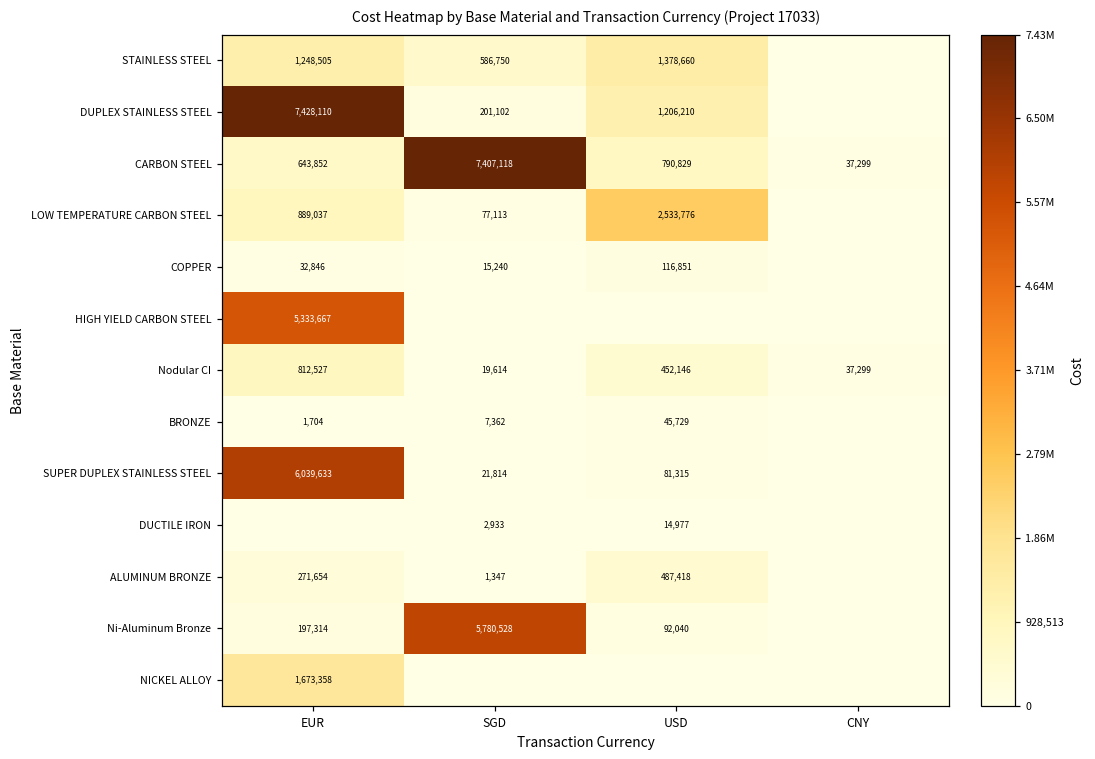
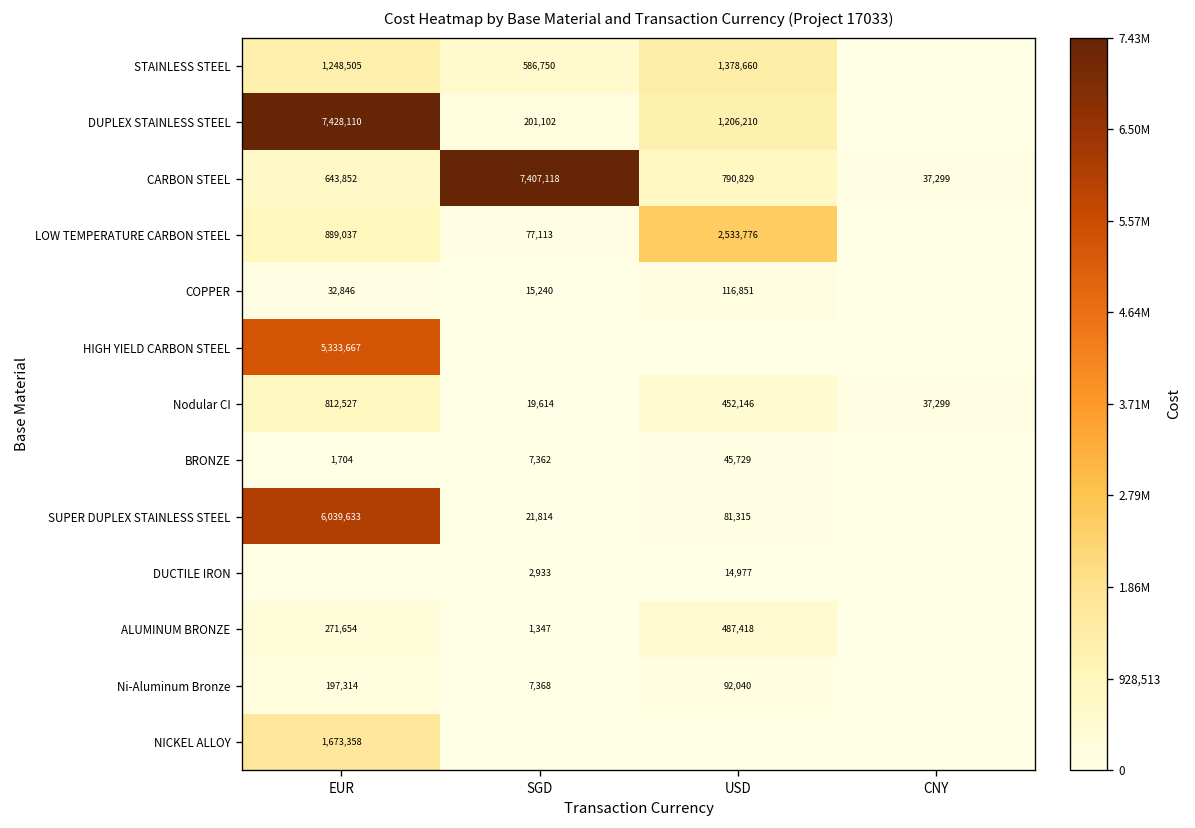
  {
    "STAINLESS STEEL": {
      "EUR": "1,248,505",
      "SGD": "586,750",
      "USD": "1,378,660"
    },
    "DUPLEX STAINLESS STEEL": {
      "EUR": "7,428,110",
      "SGD": "201,102",
      "USD": "1,206,210"
    },
    "CARBON STEEL": {
      "EUR": "643,852",
      "SGD": "7,407,118",
      "USD": "790,829",
      "CNY": "37,299"
    },
    "LOW TEMPERATURE CARBON STEEL": {
      "EUR": "889,037",
      "SGD": "77,113",
      "USD": "2,533,776"
    },
    "COPPER": {
      "EUR": "32,846",
      "SGD": "15,240",
      "USD": "116,851"
    },
    "HIGH YIELD CARBON STEEL": {
      "EUR": "5,333,667"
    },
    "Nodular CI": {
      "EUR": "812,527",
      "SGD": "19,614",
      "USD": "452,146",
      "CNY": "37,299"
    },
    "BRONZE": {
      "EUR": "1,704",
      "SGD": "7,362",
      "USD": "45,729"
    },
    "SUPER DUPLEX STAINLESS STEEL": {
      "EUR": "6,039,633",
      "SGD": "21,814",
      "USD": "81,315"
    },
    "DUCTILE IRON": {
      "SGD": "2,933",
      "USD": "14,977"
    },
    "ALUMINUM BRONZE": {
      "EUR": "271,654",
      "SGD": "1,347",
      "USD": "487,418"
    },
    "Ni-Aluminum Bronze": {
      "EUR": "197,314",
-     "SGD": "5,780,528",
+     "SGD": "7,368",
      "USD": "92,040"
    },
    "NICKEL ALLOY": {
      "EUR": "1,673,358"
    }
  }
